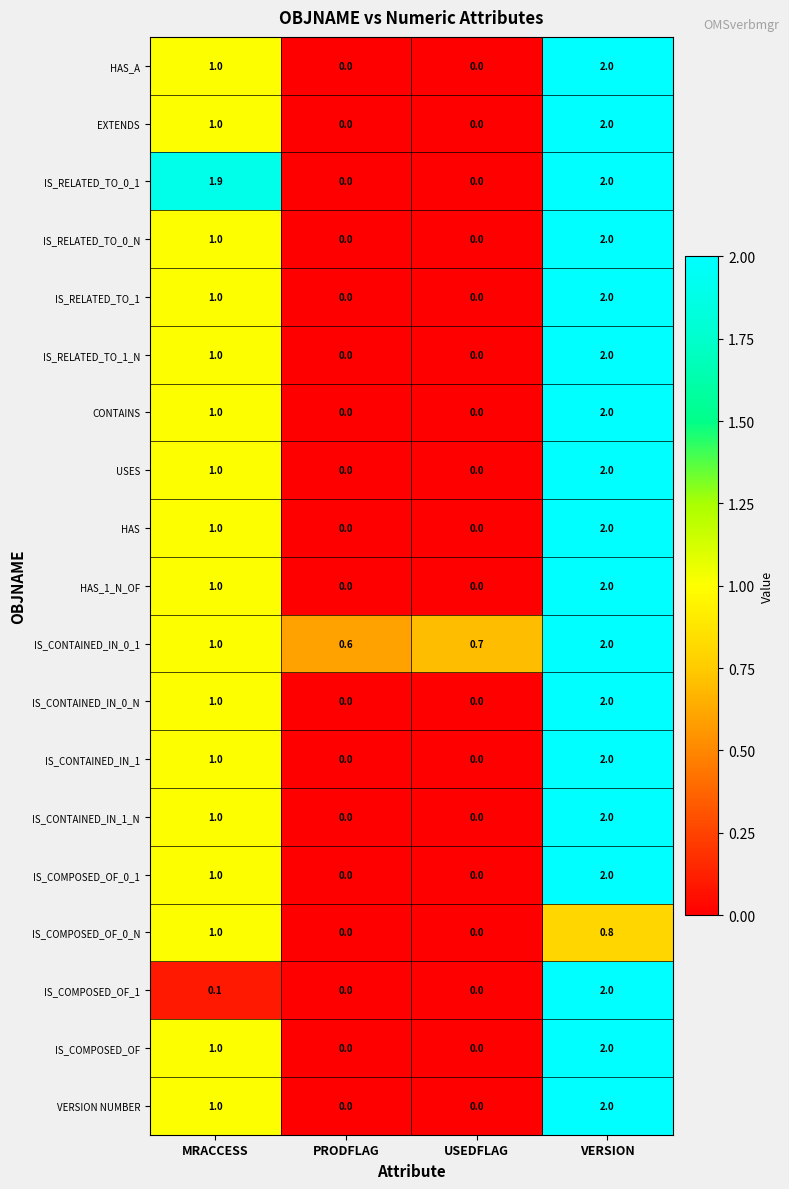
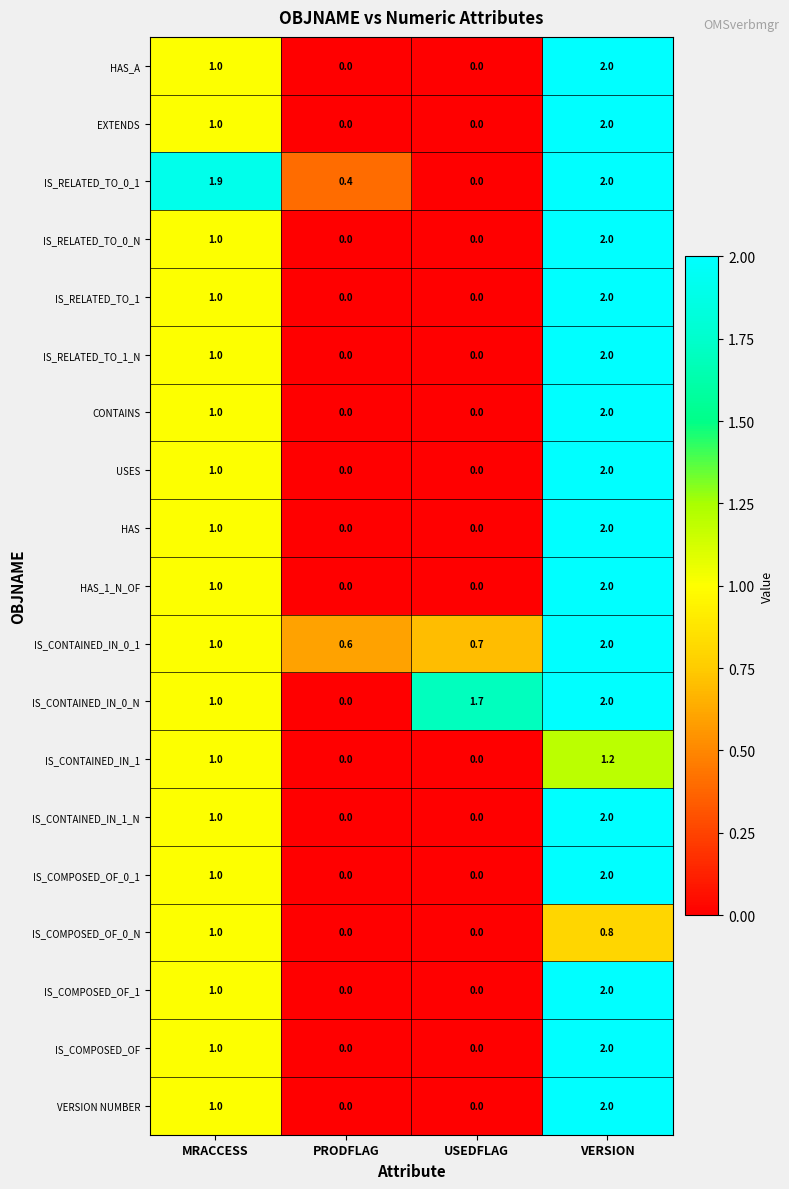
  {
    "HAS_A": {
      "MRACCESS": 1.0,
      "PRODFLAG": 0.0,
      "USEDFLAG": 0.0,
      "VERSION": 2.0
    },
    "EXTENDS": {
      "MRACCESS": 1.0,
      "PRODFLAG": 0.0,
      "USEDFLAG": 0.0,
      "VERSION": 2.0
    },
    "IS_RELATED_TO_0_1": {
      "MRACCESS": 1.9,
-     "PRODFLAG": 0.0,
+     "PRODFLAG": 0.4,
      "USEDFLAG": 0.0,
      "VERSION": 2.0
    },
    "IS_RELATED_TO_0_N": {
      "MRACCESS": 1.0,
      "PRODFLAG": 0.0,
      "USEDFLAG": 0.0,
      "VERSION": 2.0
    },
    "IS_RELATED_TO_1": {
      "MRACCESS": 1.0,
      "PRODFLAG": 0.0,
      "USEDFLAG": 0.0,
      "VERSION": 2.0
    },
    "IS_RELATED_TO_1_N": {
      "MRACCESS": 1.0,
      "PRODFLAG": 0.0,
      "USEDFLAG": 0.0,
      "VERSION": 2.0
    },
    "CONTAINS": {
      "MRACCESS": 1.0,
      "PRODFLAG": 0.0,
      "USEDFLAG": 0.0,
      "VERSION": 2.0
    },
    "USES": {
      "MRACCESS": 1.0,
      "PRODFLAG": 0.0,
      "USEDFLAG": 0.0,
      "VERSION": 2.0
    },
    "HAS": {
      "MRACCESS": 1.0,
      "PRODFLAG": 0.0,
      "USEDFLAG": 0.0,
      "VERSION": 2.0
    },
    "HAS_1_N_OF": {
      "MRACCESS": 1.0,
      "PRODFLAG": 0.0,
      "USEDFLAG": 0.0,
      "VERSION": 2.0
    },
    "IS_CONTAINED_IN_0_1": {
      "MRACCESS": 1.0,
      "PRODFLAG": 0.6,
      "USEDFLAG": 0.7,
      "VERSION": 2.0
    },
    "IS_CONTAINED_IN_0_N": {
      "MRACCESS": 1.0,
      "PRODFLAG": 0.0,
-     "USEDFLAG": 0.0,
+     "USEDFLAG": 1.7,
      "VERSION": 2.0
    },
    "IS_CONTAINED_IN_1": {
      "MRACCESS": 1.0,
      "PRODFLAG": 0.0,
      "USEDFLAG": 0.0,
-     "VERSION": 2.0
+     "VERSION": 1.2
    },
    "IS_CONTAINED_IN_1_N": {
      "MRACCESS": 1.0,
      "PRODFLAG": 0.0,
      "USEDFLAG": 0.0,
      "VERSION": 2.0
    },
    "IS_COMPOSED_OF_0_1": {
      "MRACCESS": 1.0,
      "PRODFLAG": 0.0,
      "USEDFLAG": 0.0,
      "VERSION": 2.0
    },
    "IS_COMPOSED_OF_0_N": {
      "MRACCESS": 1.0,
      "PRODFLAG": 0.0,
      "USEDFLAG": 0.0,
      "VERSION": 0.8
    },
    "IS_COMPOSED_OF_1": {
-     "MRACCESS": 0.1,
+     "MRACCESS": 1.0,
      "PRODFLAG": 0.0,
      "USEDFLAG": 0.0,
      "VERSION": 2.0
    },
    "IS_COMPOSED_OF": {
      "MRACCESS": 1.0,
      "PRODFLAG": 0.0,
      "USEDFLAG": 0.0,
      "VERSION": 2.0
    },
    "VERSION NUMBER": {
      "MRACCESS": 1.0,
      "PRODFLAG": 0.0,
      "USEDFLAG": 0.0,
      "VERSION": 2.0
    }
  }
